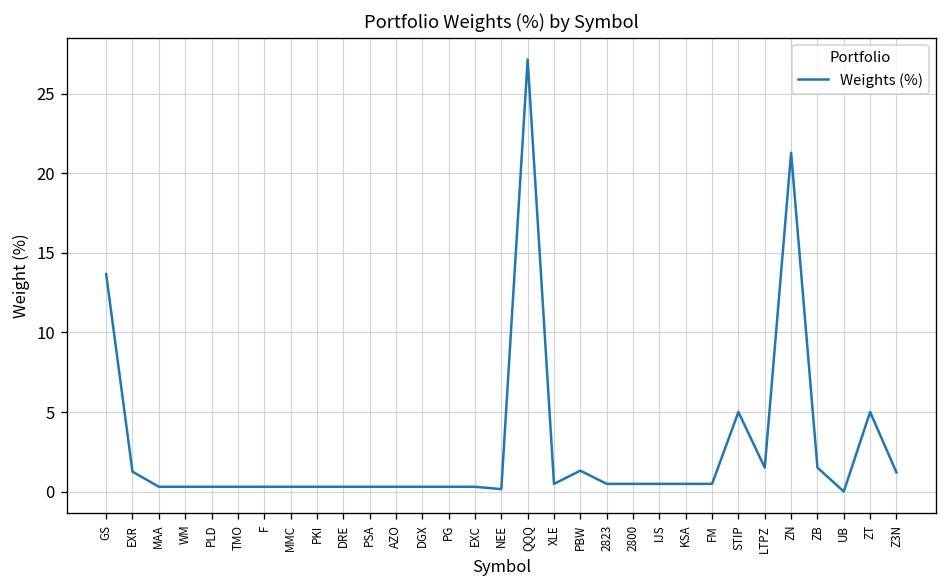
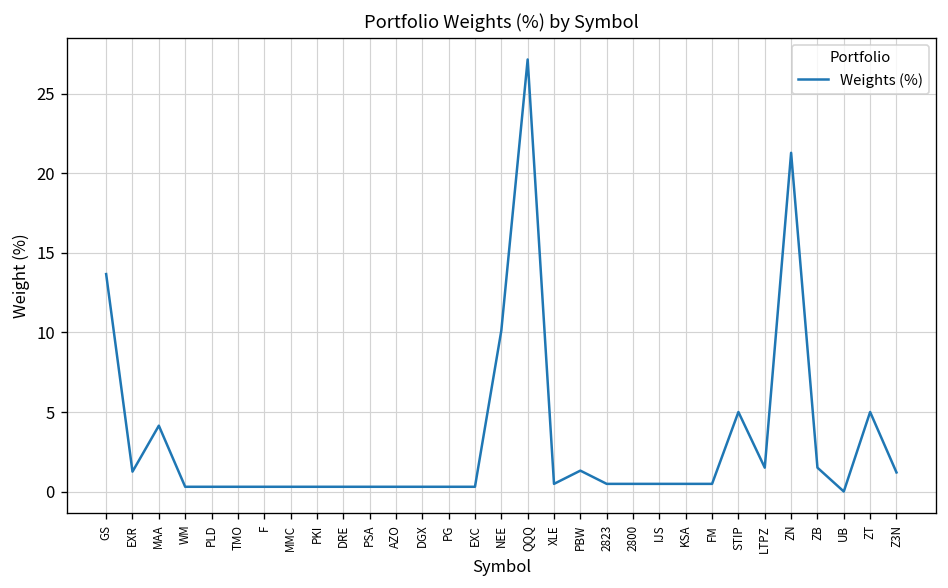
  {
    "GS": 13.7,
    "EXR": 1.2,
-   "MAA": 0.3,
+   "MAA": 4.1,
    "WM": 0.3,
    "PLD": 0.3,
    "TMO": 0.3,
    "F": 0.3,
    "MMC": 0.3,
    "PKI": 0.3,
    "DRE": 0.3,
    "PSA": 0.3,
    "AZO": 0.3,
    "DGX": 0.3,
    "PG": 0.3,
    "EXC": 0.3,
-   "NEE": 0.1,
+   "NEE": 10.1,
    "QQQ": 27.2,
    "XLE": 0.5,
    "PBW": 1.3,
    "2823": 0.5,
    "2800": 0.5,
    "IJS": 0.5,
    "KSA": 0.5,
    "FM": 0.5,
    "STIP": 5.0,
    "LTPZ": 1.5,
    "ZN": 21.3,
    "ZB": 1.5,
    "UB": 0.0,
    "ZT": 5.0,
    "Z3N": 1.2
  }
